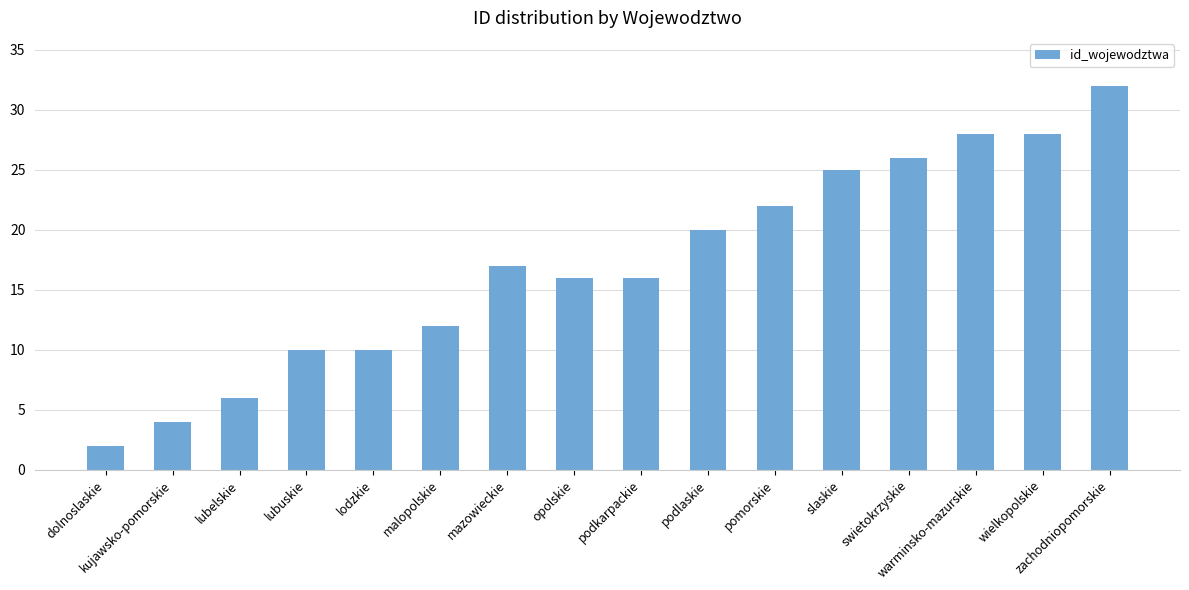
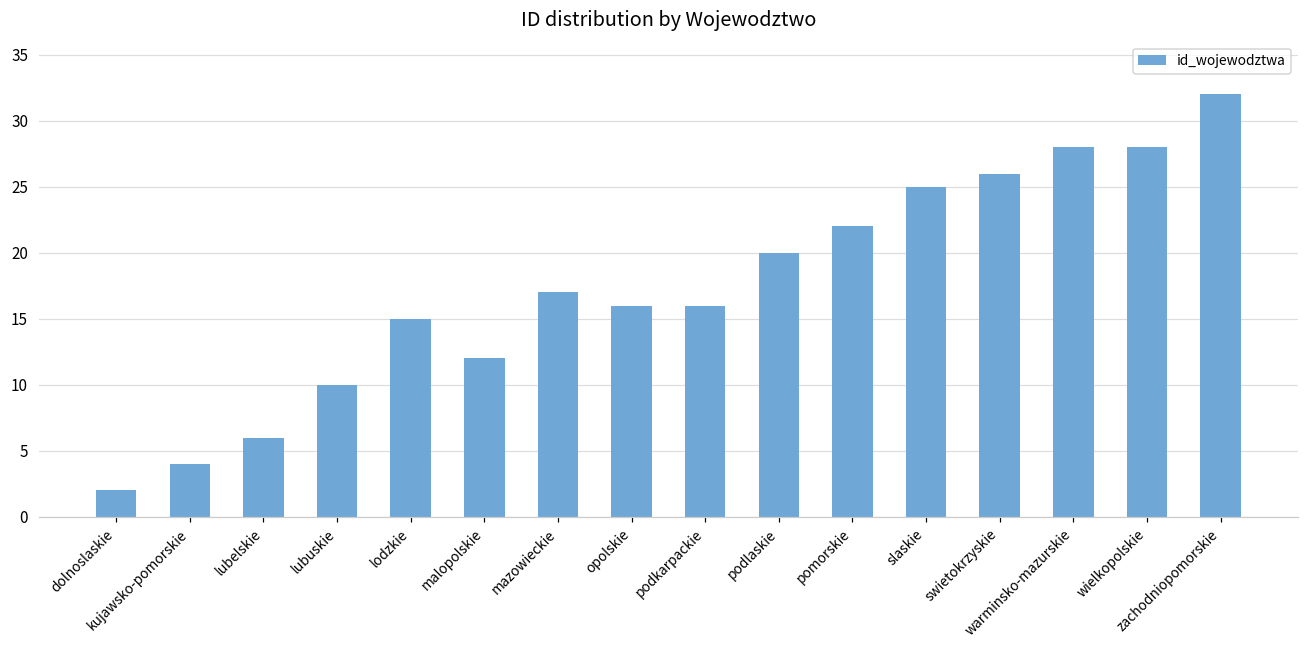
  {
    "dolnoslaskie": 2,
    "kujawsko-pomorskie": 4,
    "lubelskie": 6,
    "lubuskie": 10,
-   "lodzkie": 10,
+   "lodzkie": 15,
    "malopolskie": 12,
    "mazowieckie": 17,
    "opolskie": 16,
    "podkarpackie": 16,
    "podlaskie": 20,
    "pomorskie": 22,
    "slaskie": 25,
    "swietokrzyskie": 26,
    "warminsko-mazurskie": 28,
    "wielkopolskie": 28,
    "zachodniopomorskie": 32
  }
